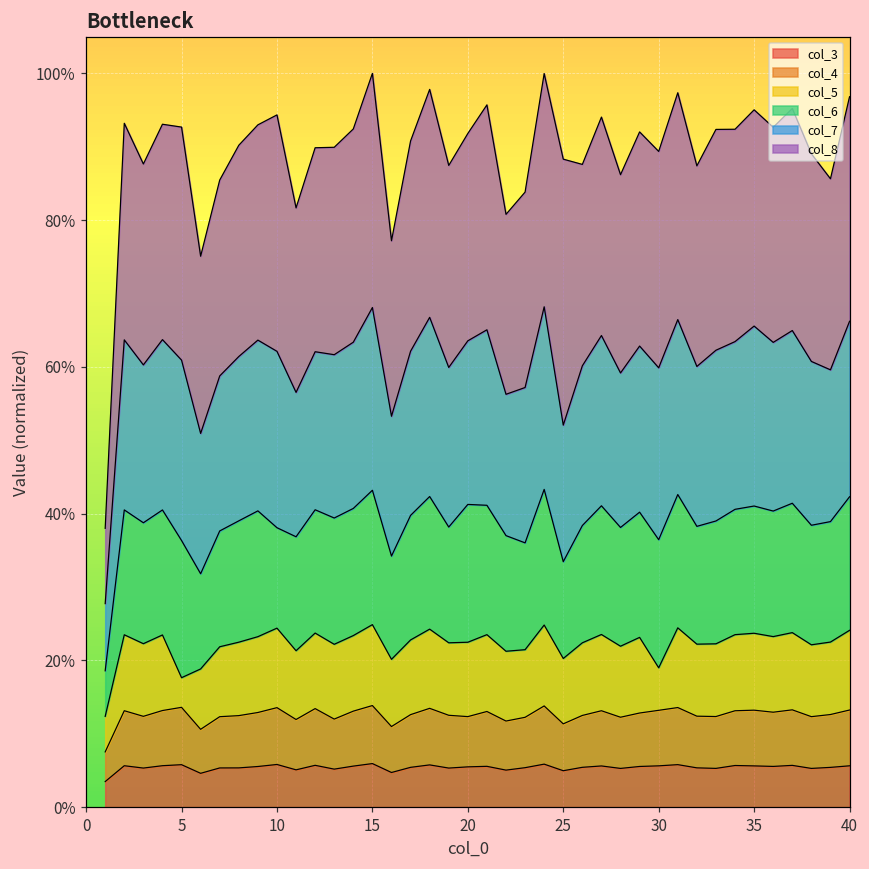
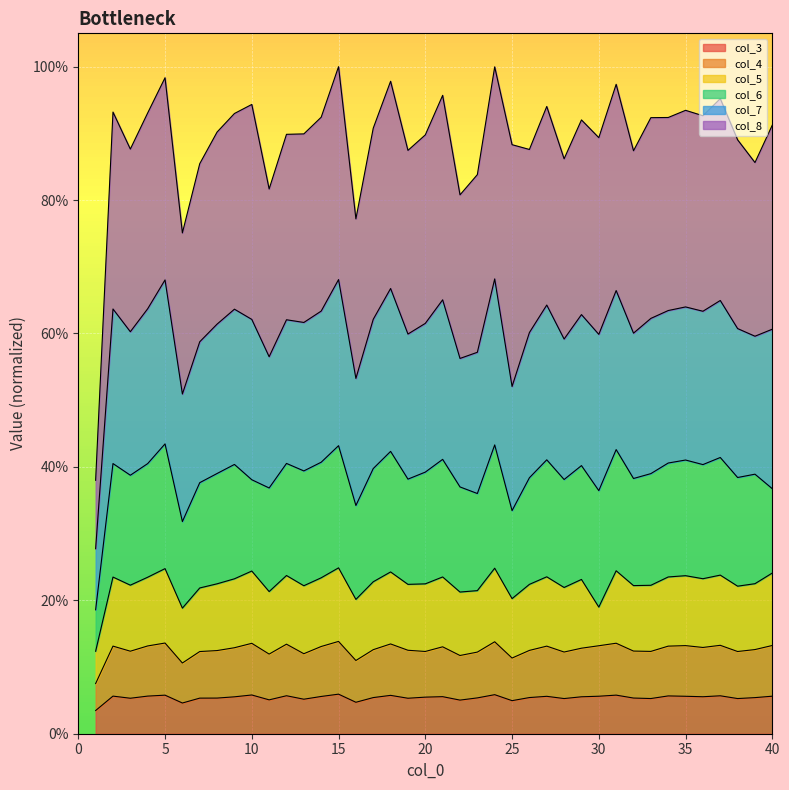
  {
    "col_5": {
-     "5": "4%",
+     "5": "11%",
      "10": "11%",
      "15": "11%",
      "20": "10%",
      "25": "9%",
      "30": "6%",
      "35": "10%",
      "40": "11%"
    },
    "col_6": {
      "5": "19%",
      "10": "14%",
      "15": "18%",
-     "20": "19%",
+     "20": "17%",
      "25": "13%",
      "30": "17%",
      "35": "17%",
-     "40": "18%"
+     "40": "13%"
    },
    "col_7": {
      "5": "25%",
      "10": "24%",
      "15": "25%",
      "20": "22%",
      "25": "19%",
      "30": "23%",
-     "35": "25%",
+     "35": "23%",
      "40": "24%"
    },
    "col_8": {
-     "5": "32%",
+     "5": "30%",
      "10": "32%",
      "15": "32%",
      "20": "28%",
      "25": "36%",
      "30": "29%",
      "35": "29%",
      "40": "31%"
    }
  }
